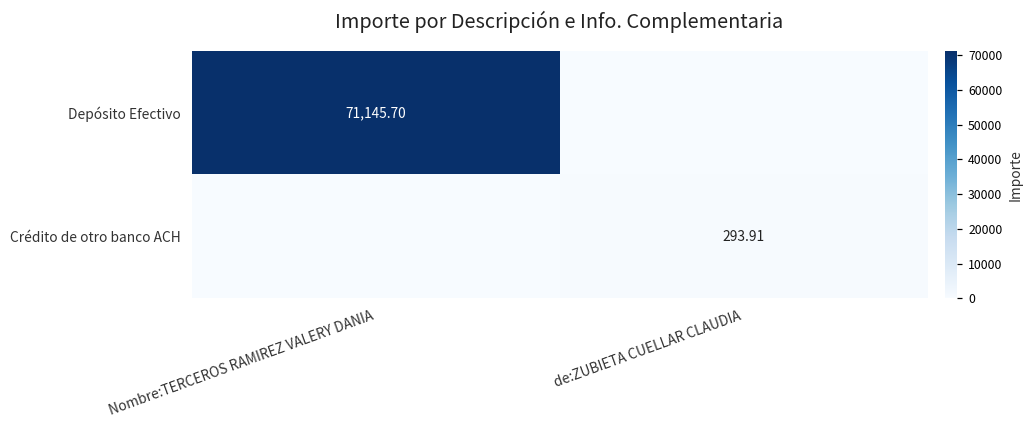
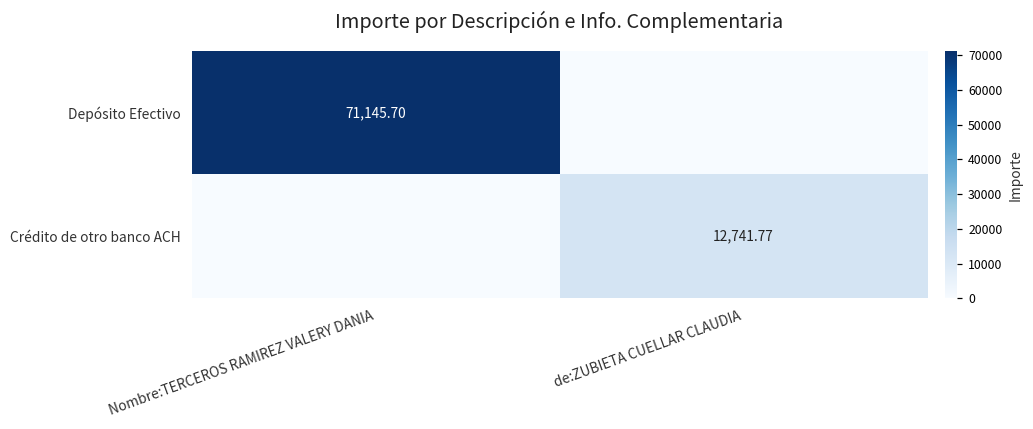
  {
    "Depósito Efectivo": {
      "Nombre:TERCEROS RAMIREZ VALERY DANIA": "71,145.70"
    },
    "Crédito de otro banco ACH": {
-     "de:ZUBIETA CUELLAR CLAUDIA": "293.91"
+     "de:ZUBIETA CUELLAR CLAUDIA": "12,741.77"
    }
  }
